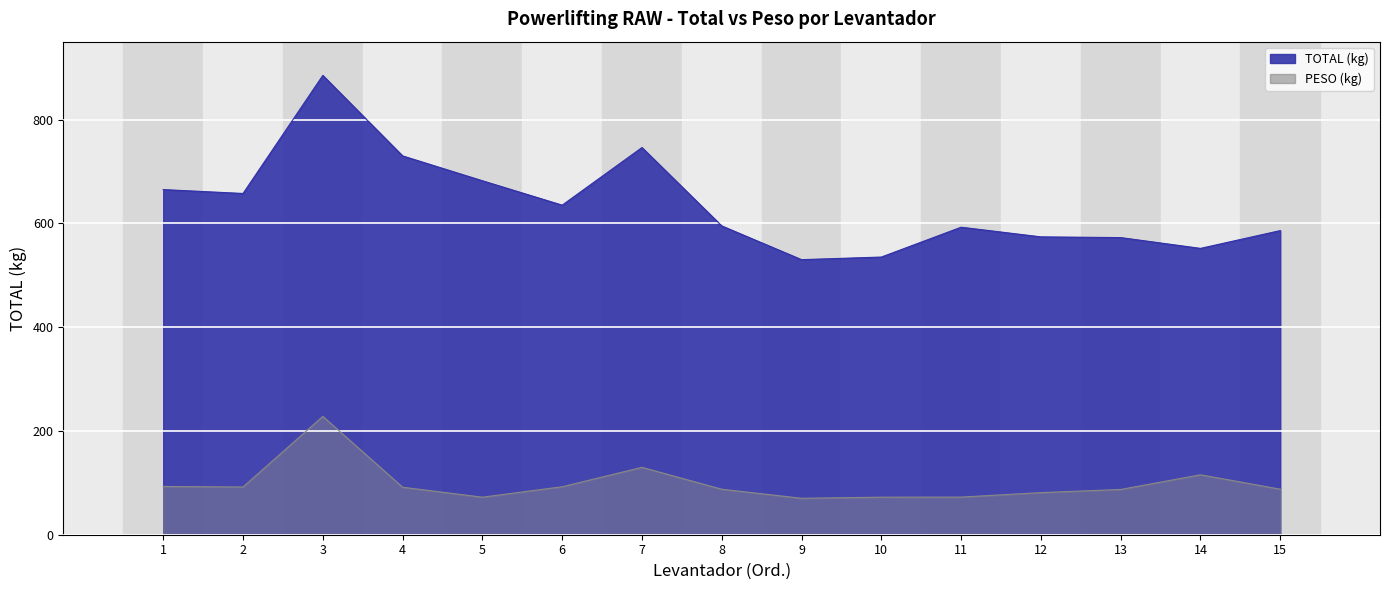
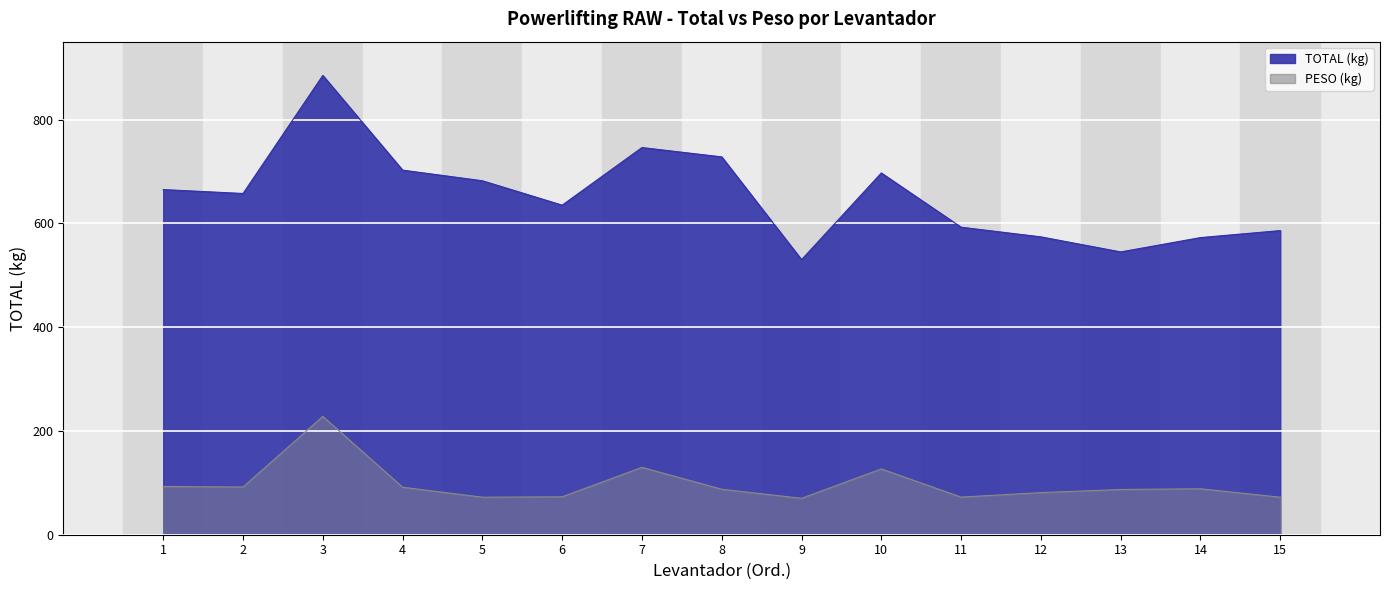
  {
    "TOTAL (kg)": {
      "1": 670,
      "2": 660,
      "3": 890,
-     "4": 730,
+     "4": 700,
      "5": 680,
      "6": 640,
      "7": 750,
-     "8": 600,
+     "8": 730,
      "9": 530,
-     "10": 540,
+     "10": 700,
      "11": 590,
      "12": 570,
-     "13": 570,
-     "14": 550,
+     "13": 540,
+     "14": 570,
      "15": 590
    },
    "PESO (kg)": {
      "1": 90,
      "2": 90,
      "3": 230,
      "4": 90,
      "5": 70,
-     "6": 90,
+     "6": 70,
      "7": 130,
      "8": 90,
      "9": 70,
-     "10": 70,
+     "10": 130,
      "11": 70,
      "12": 80,
      "13": 90,
-     "14": 120,
-     "15": 90
+     "14": 90,
+     "15": 70
    }
  }
